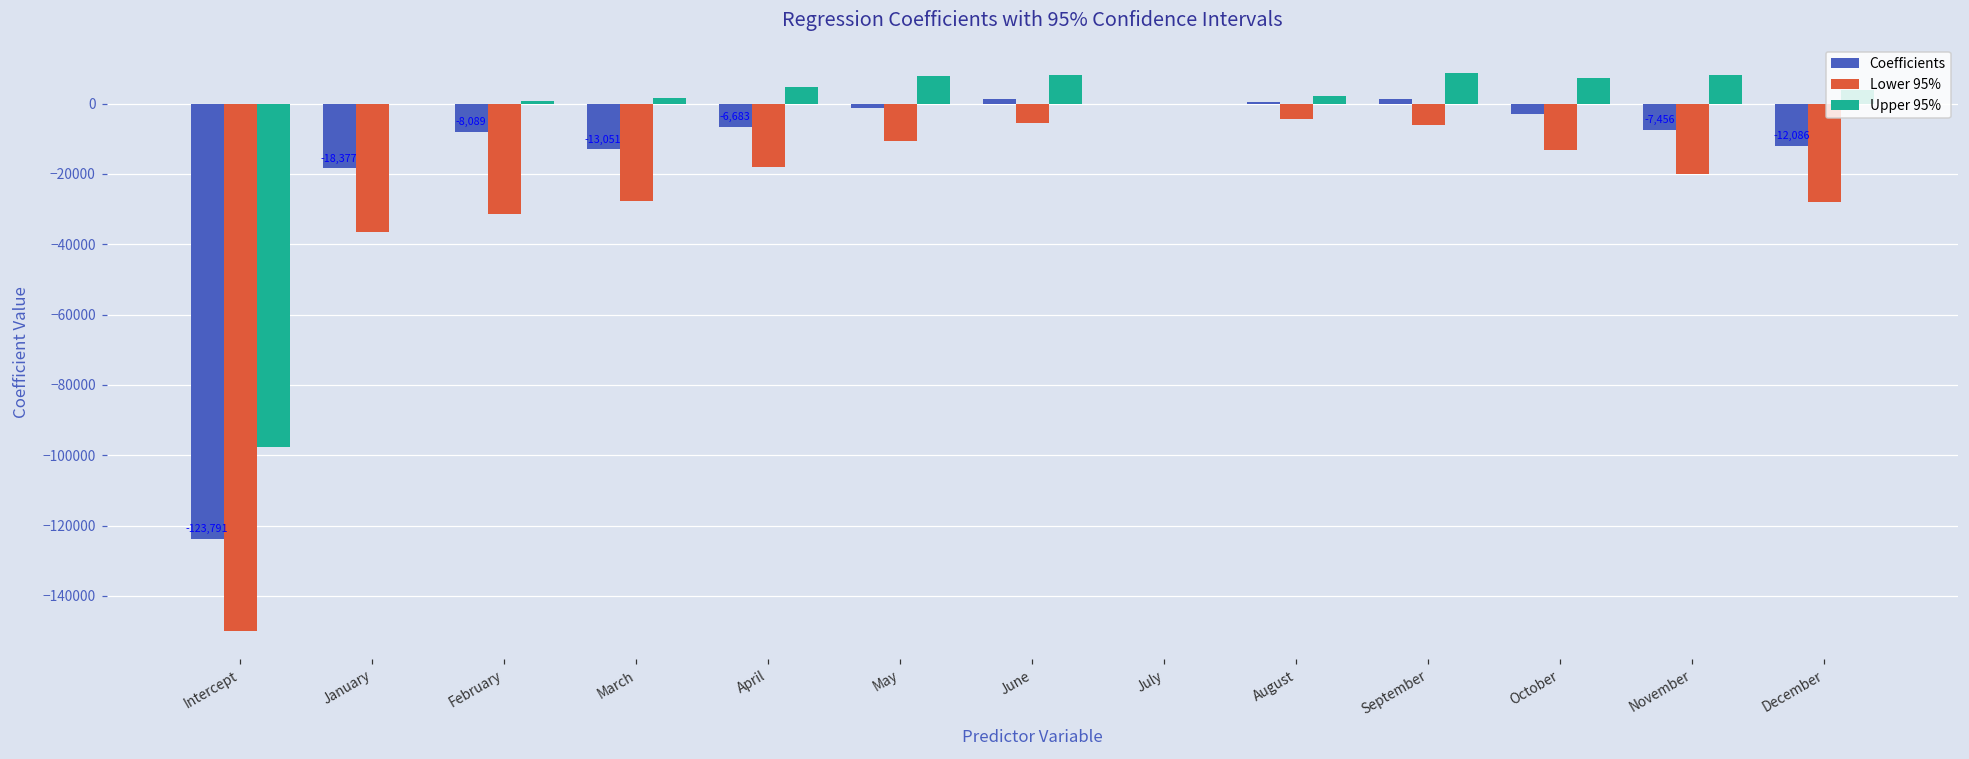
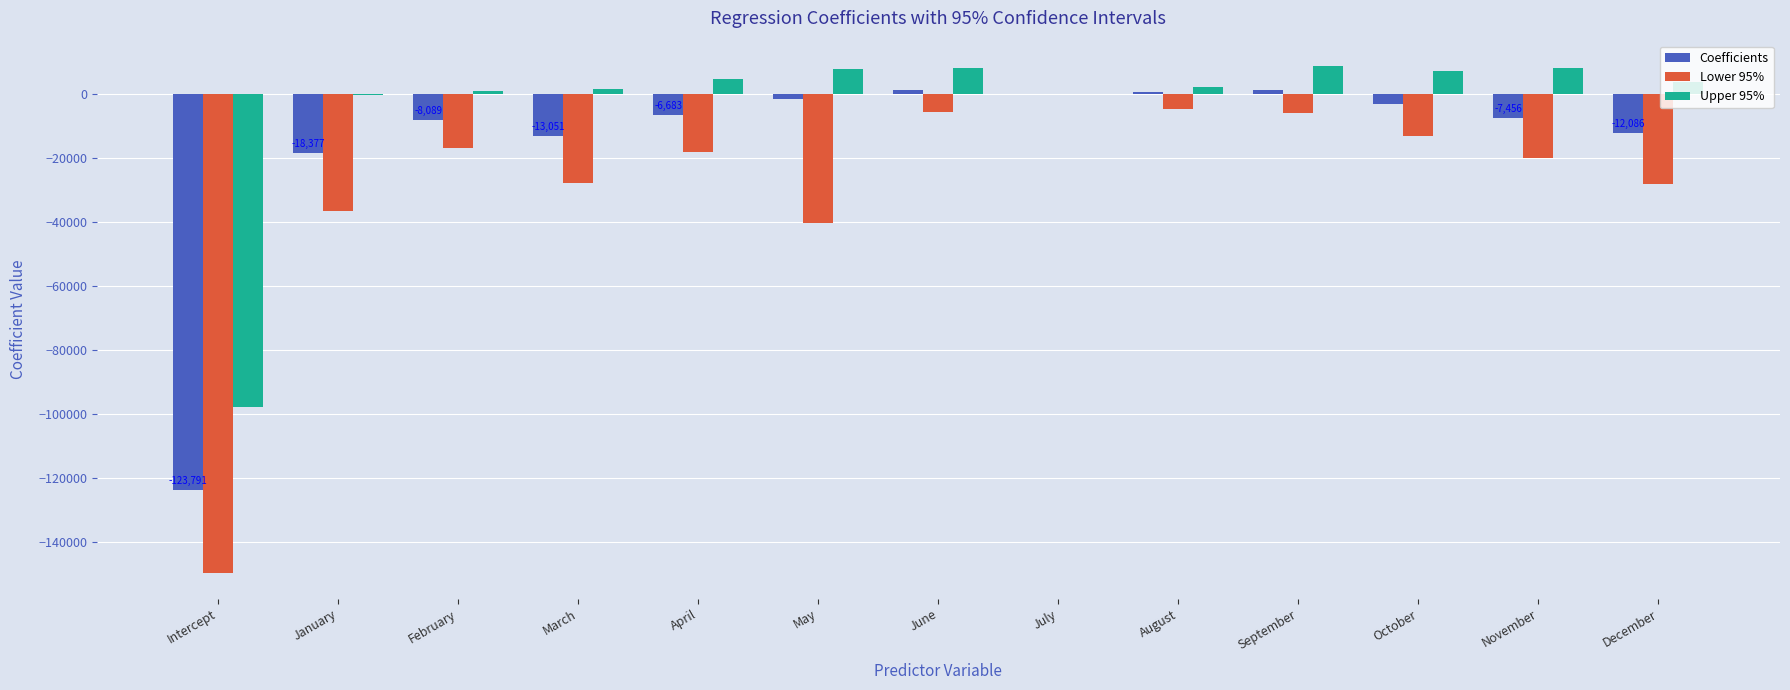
  {
    "Coefficients": {
      "Intercept": "-123,791",
      "January": "-18,377",
      "February": "-8,089",
      "March": "-13,051",
      "April": "-6,683",
      "November": "-7,456",
      "December": "-12,086"
    },
    "Lower 95%": {
      "Intercept": "-150000",
      "January": "-37000",
-     "February": "-31000",
+     "February": "-17000",
      "March": "-28000",
      "April": "-18000",
-     "May": "-11000",
+     "May": "-40000",
      "June": "-6000",
      "July": "0",
      "August": "-5000",
      "September": "-6000",
      "October": "-13000",
      "November": "-20000",
      "December": "-28000"
    },
    "Upper 95%": {
      "Intercept": "-98000",
      "February": "1000",
      "March": "2000",
      "April": "5000",
      "May": "8000",
      "June": "8000",
      "July": "0",
      "August": "2000",
      "September": "9000",
      "October": "7000",
      "November": "8000"
    }
  }
